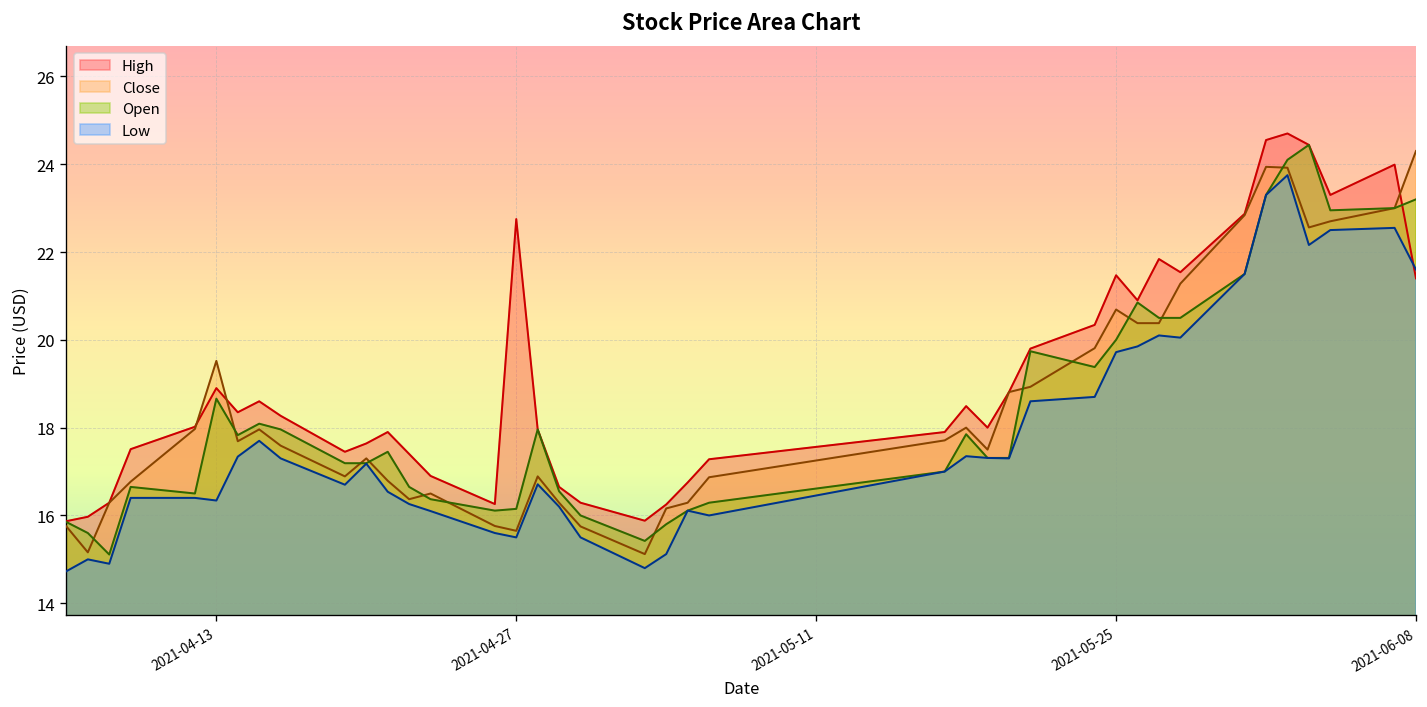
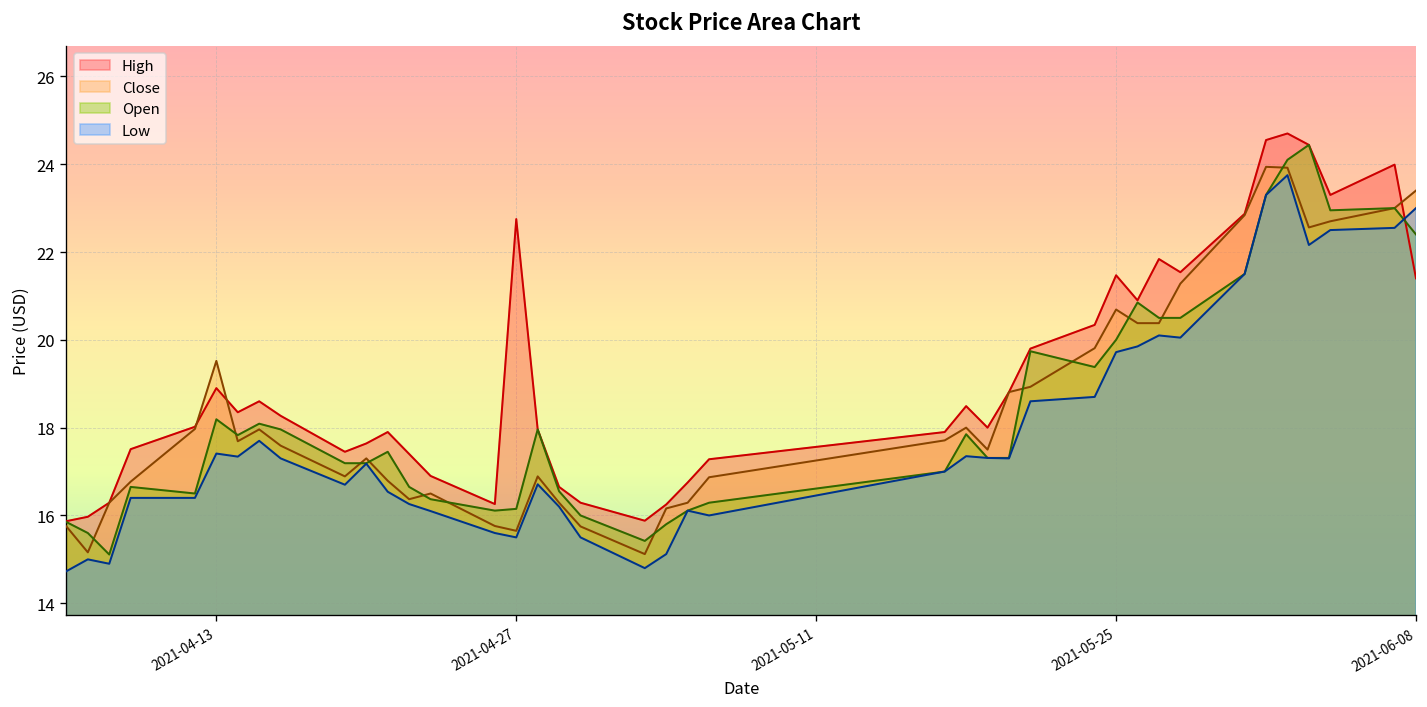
  {
    "High": {
      "2021-04-13": 18.9,
      "2021-04-27": 22.8,
      "2021-05-25": 21.5,
      "2021-06-08": 21.4
    },
    "Close": {
      "2021-04-13": 19.5,
      "2021-04-27": 15.7,
      "2021-05-25": 20.7,
-     "2021-06-08": 24.3
+     "2021-06-08": 23.4
    },
    "Open": {
-     "2021-04-13": 18.7,
+     "2021-04-13": 18.2,
      "2021-04-27": 16.2,
      "2021-05-25": 20.0,
-     "2021-06-08": 23.2
+     "2021-06-08": 22.4
    },
    "Low": {
-     "2021-04-13": 16.3,
+     "2021-04-13": 17.4,
      "2021-04-27": 15.5,
      "2021-05-25": 19.7,
-     "2021-06-08": 21.6
+     "2021-06-08": 23.0
    }
  }
